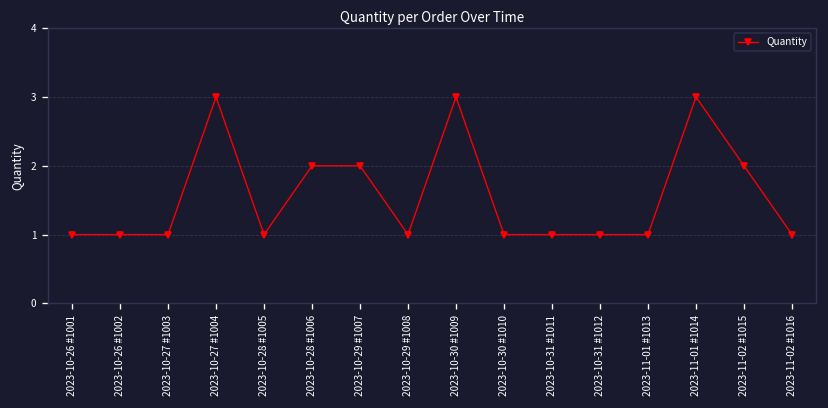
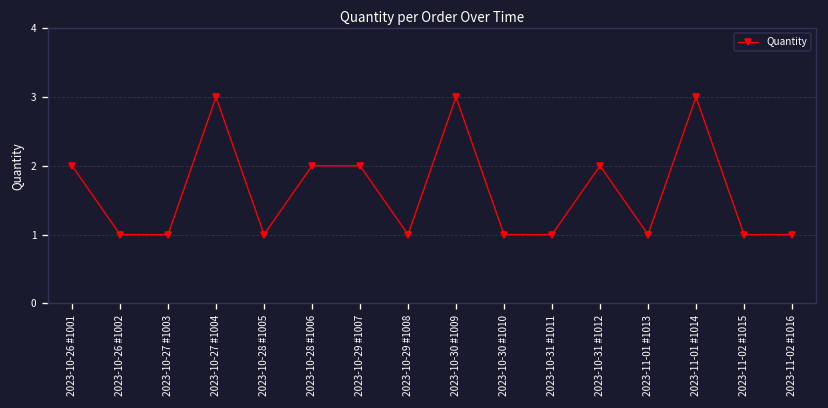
  {
-   "2023-10-26 #1001": 1,
+   "2023-10-26 #1001": 2,
    "2023-10-26 #1002": 1,
    "2023-10-27 #1003": 1,
    "2023-10-27 #1004": 3,
    "2023-10-28 #1005": 1,
    "2023-10-28 #1006": 2,
    "2023-10-29 #1007": 2,
    "2023-10-29 #1008": 1,
    "2023-10-30 #1009": 3,
    "2023-10-30 #1010": 1,
    "2023-10-31 #1011": 1,
-   "2023-10-31 #1012": 1,
+   "2023-10-31 #1012": 2,
    "2023-11-01 #1013": 1,
    "2023-11-01 #1014": 3,
-   "2023-11-02 #1015": 2,
+   "2023-11-02 #1015": 1,
    "2023-11-02 #1016": 1
  }
